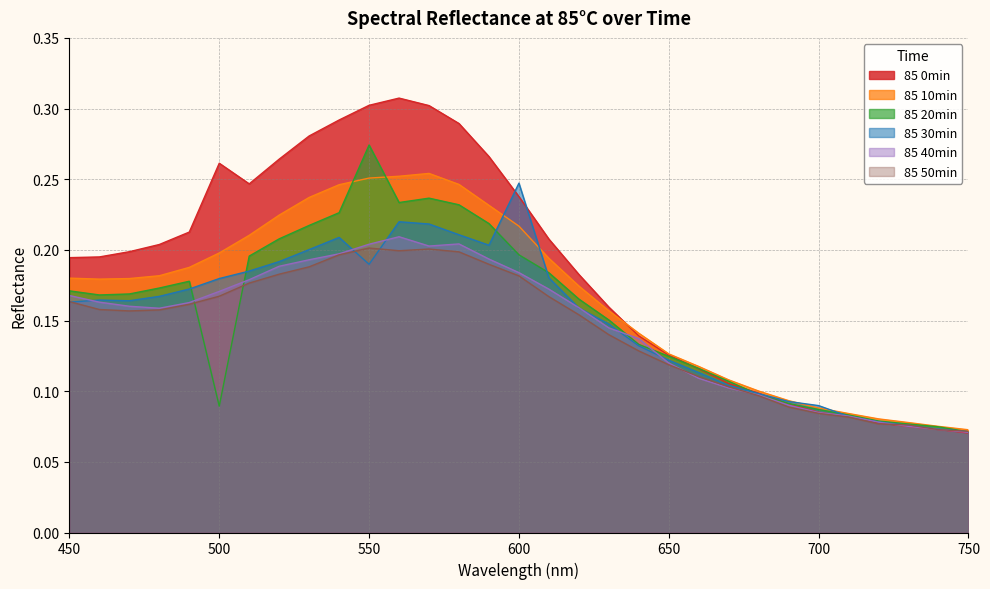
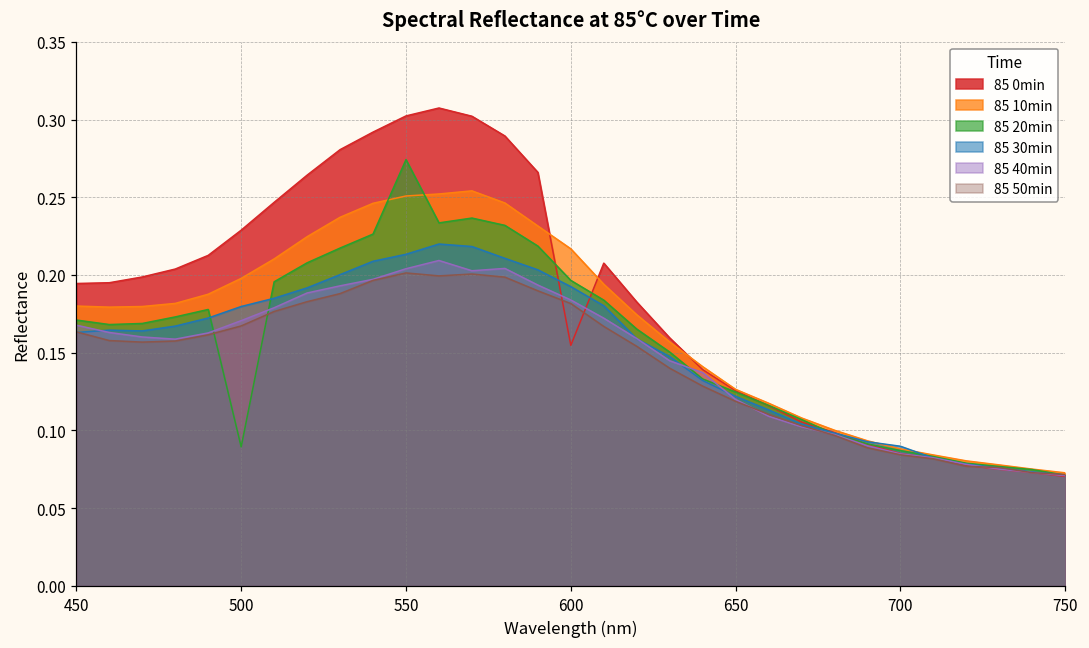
  {
    "85 0min": {
      "450": 0.195,
-     "500": 0.261,
+     "500": 0.229,
      "550": 0.302,
-     "600": 0.238
+     "600": 0.155
    },
    "85 10min": {
      "450": 0.180,
      "500": 0.198,
      "550": 0.251,
      "600": 0.217
    },
    "85 20min": {
      "450": 0.171,
      "500": 0.089,
      "550": 0.274,
      "600": 0.197
    },
    "85 30min": {
      "500": 0.180,
-     "550": 0.190,
-     "600": 0.247,
+     "550": 0.213,
+     "600": 0.193,
      "650": 0.122
    }
  }
